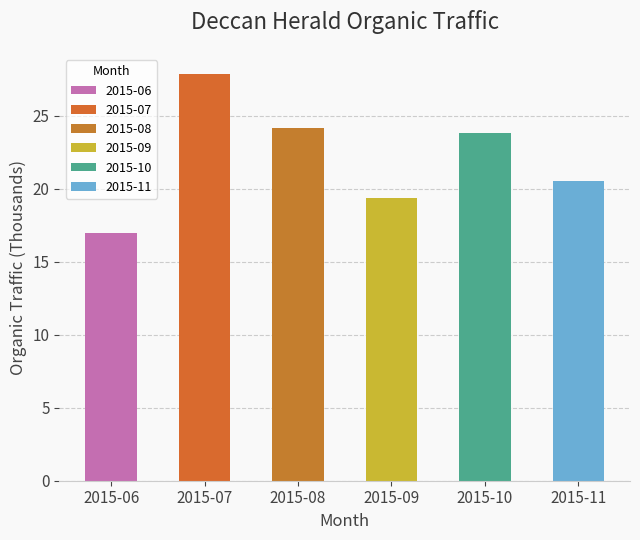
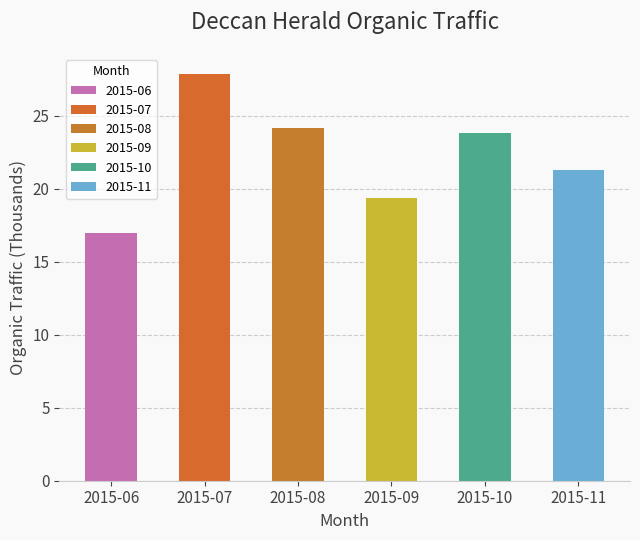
  {
    "2015-06": 17.0,
    "2015-07": 27.8,
    "2015-08": 24.2,
    "2015-09": 19.3,
    "2015-10": 23.8,
-   "2015-11": 20.5
+   "2015-11": 21.3
  }
